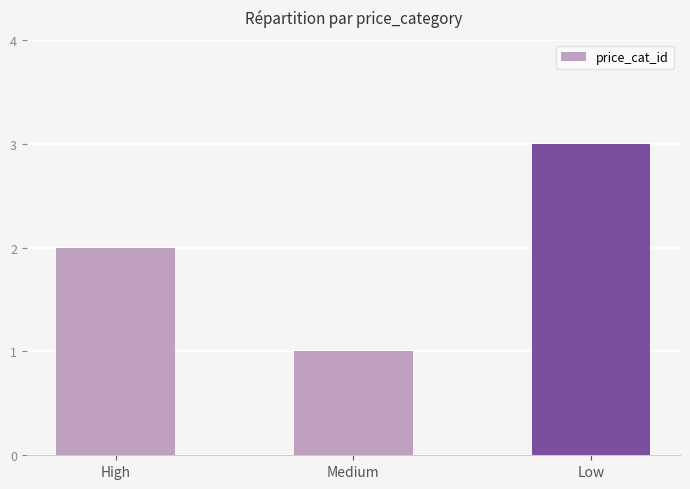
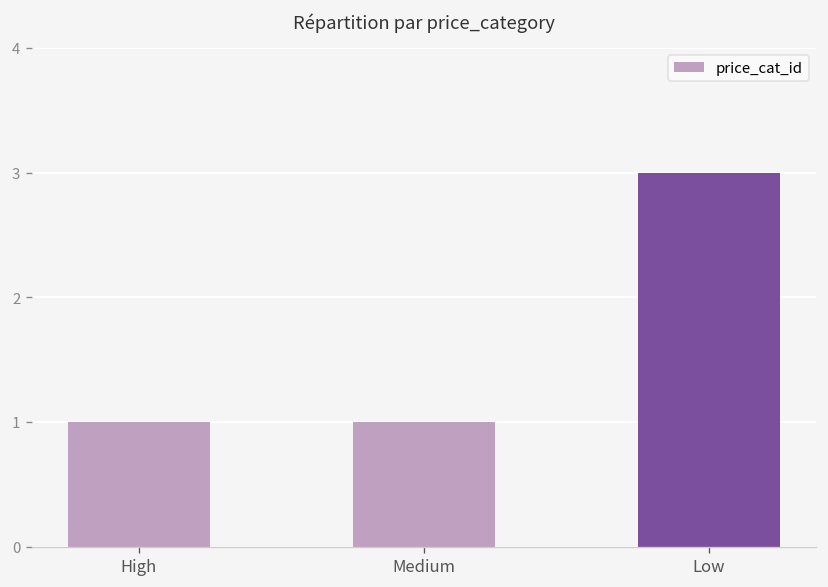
  {
-   "High": 2,
+   "High": 1,
    "Medium": 1,
    "Low": 3
  }
